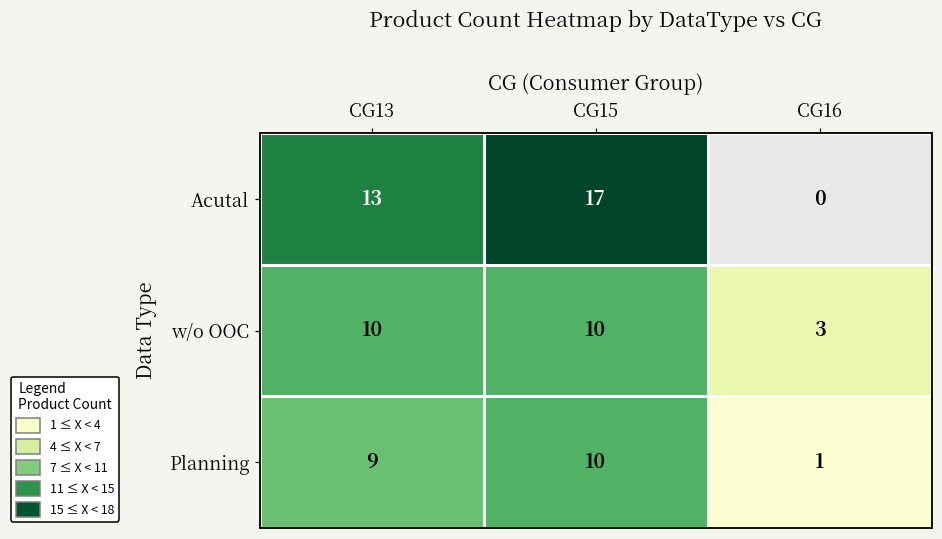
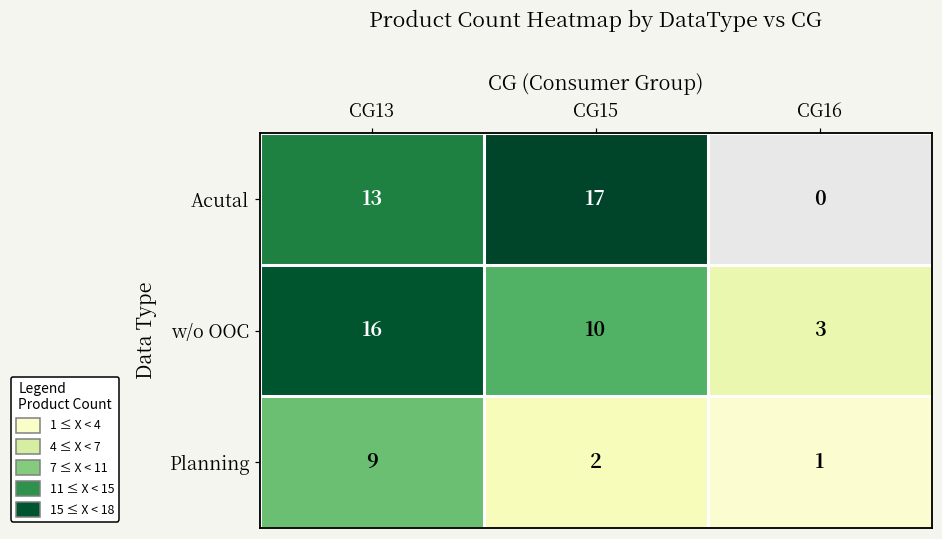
  {
    "Acutal": {
      "CG13": 13,
      "CG15": 17
    },
    "w/o OOC": {
-     "CG13": 10,
+     "CG13": 16,
      "CG15": 10,
      "CG16": 3
    },
    "Planning": {
      "CG13": 9,
-     "CG15": 10,
+     "CG15": 2,
      "CG16": 1
    }
  }
